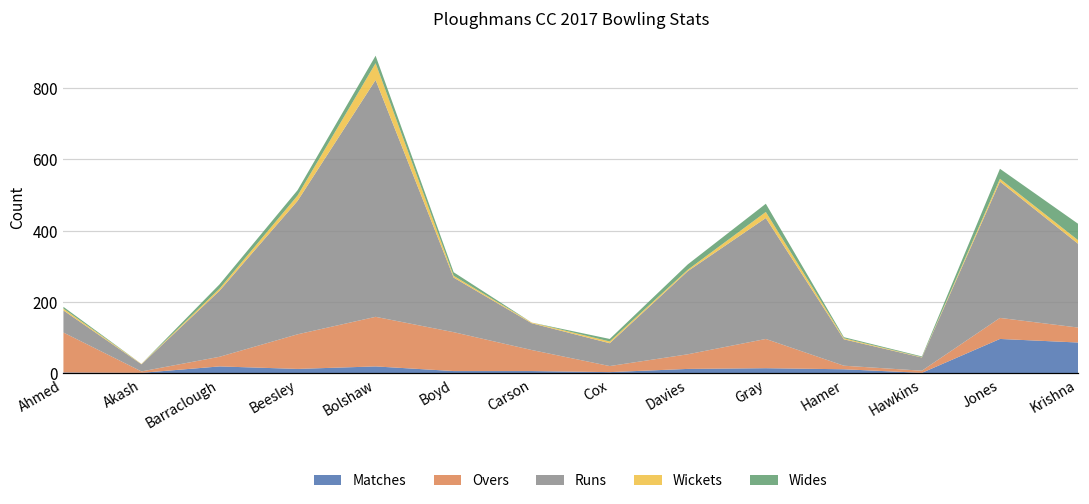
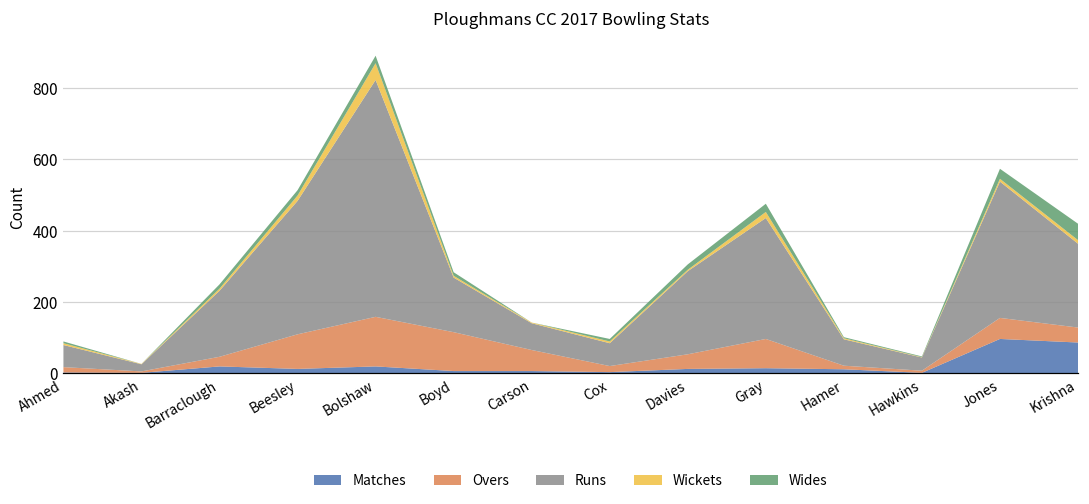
  {
    "Matches": {
      "Barraclough": 20,
      "Beesley": 10,
      "Bolshaw": 20,
      "Davies": 10,
      "Gray": 10,
      "Hamer": 10,
      "Jones": 100,
      "Krishna": 90
    },
    "Overs": {
-     "Ahmed": 110,
+     "Ahmed": 20,
      "Barraclough": 30,
      "Beesley": 100,
      "Bolshaw": 140,
      "Boyd": 110,
      "Carson": 60,
      "Cox": 20,
      "Davies": 40,
      "Gray": 80,
      "Hamer": 10,
      "Jones": 60,
      "Krishna": 40
    },
    "Wickets": {
      "Beesley": 20,
      "Bolshaw": 50,
      "Gray": 20,
      "Jones": 10,
      "Krishna": 10
    }
  }
